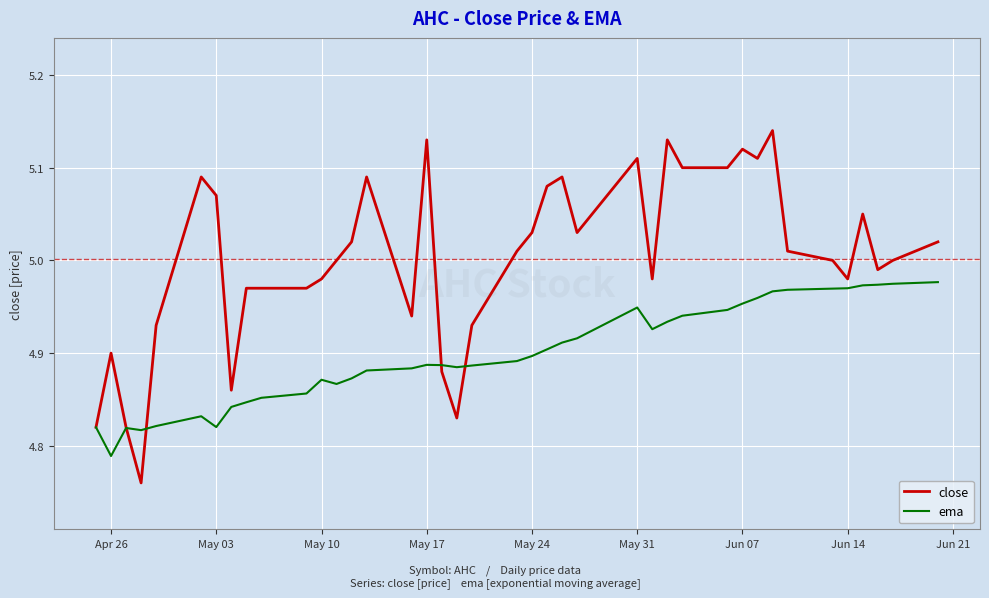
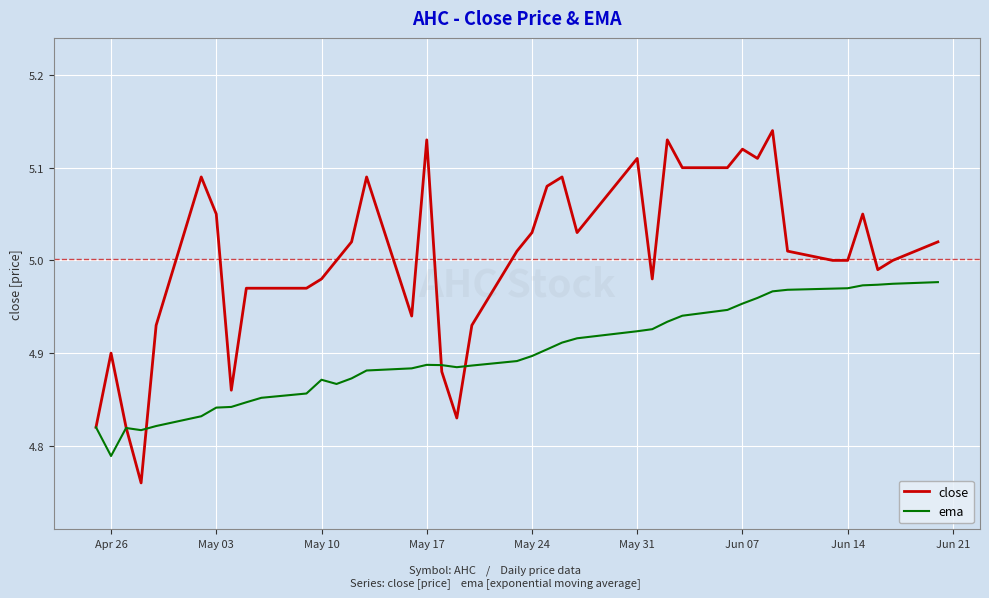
  {
    "close": {
      "Apr 26": 4.90,
-     "May 03": 5.07,
+     "May 03": 5.05,
      "May 10": 4.98,
      "May 17": 5.13,
      "May 24": 5.03,
      "May 31": 5.11,
      "Jun 07": 5.12,
-     "Jun 14": 4.98
+     "Jun 14": 5.00
    },
    "ema": {
      "Apr 26": 4.79,
-     "May 03": 4.82,
+     "May 03": 4.84,
      "May 10": 4.87,
      "May 17": 4.89,
      "May 24": 4.90,
-     "May 31": 4.95,
+     "May 31": 4.92,
      "Jun 07": 4.95,
      "Jun 14": 4.97
    }
  }
